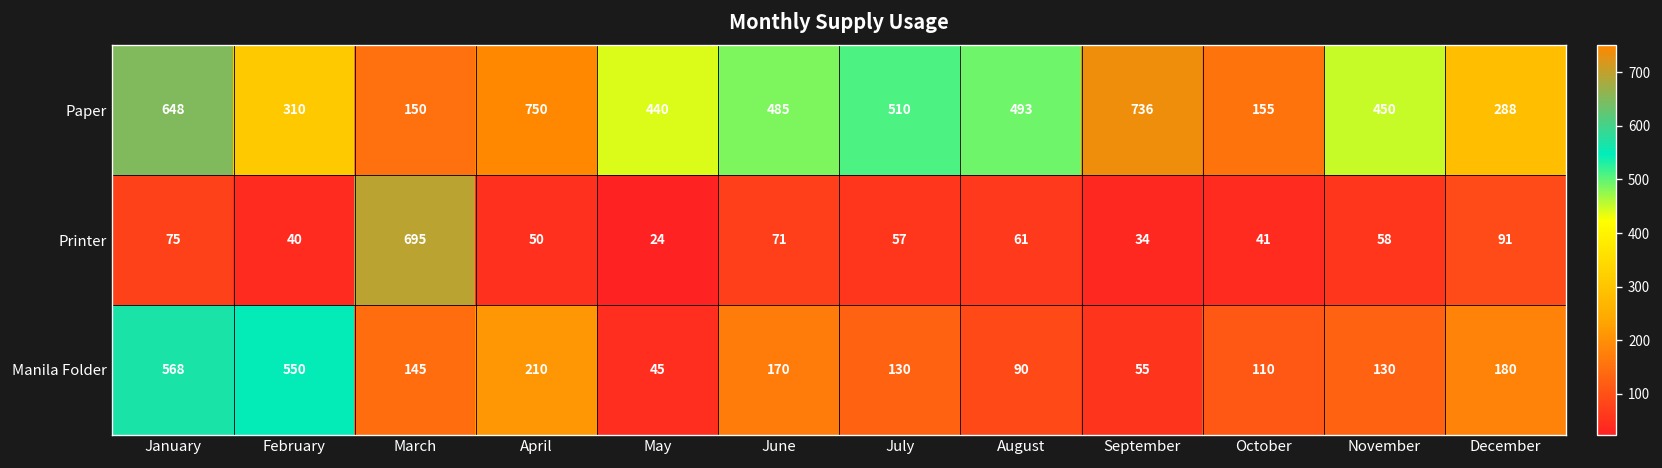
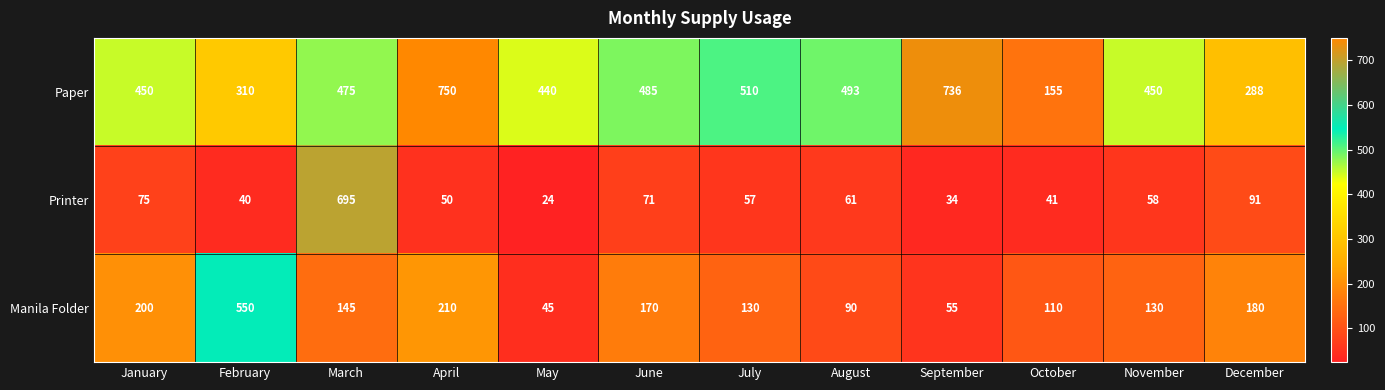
  {
    "Paper": {
-     "January": 648,
+     "January": 450,
      "February": 310,
-     "March": 150,
+     "March": 475,
      "April": 750,
      "May": 440,
      "June": 485,
      "July": 510,
      "August": 493,
      "September": 736,
      "October": 155,
      "November": 450,
      "December": 288
    },
    "Printer": {
      "January": 75,
      "February": 40,
      "March": 695,
      "April": 50,
      "May": 24,
      "June": 71,
      "July": 57,
      "August": 61,
      "September": 34,
      "October": 41,
      "November": 58,
      "December": 91
    },
    "Manila Folder": {
-     "January": 568,
+     "January": 200,
      "February": 550,
      "March": 145,
      "April": 210,
      "May": 45,
      "June": 170,
      "July": 130,
      "August": 90,
      "September": 55,
      "October": 110,
      "November": 130,
      "December": 180
    }
  }
